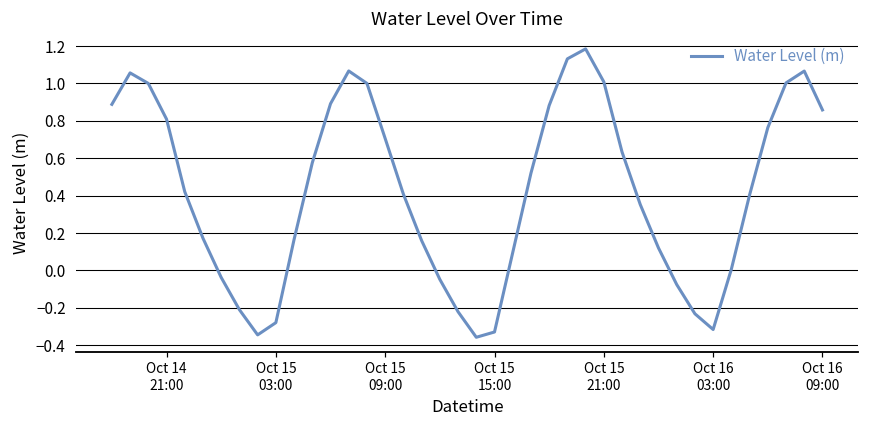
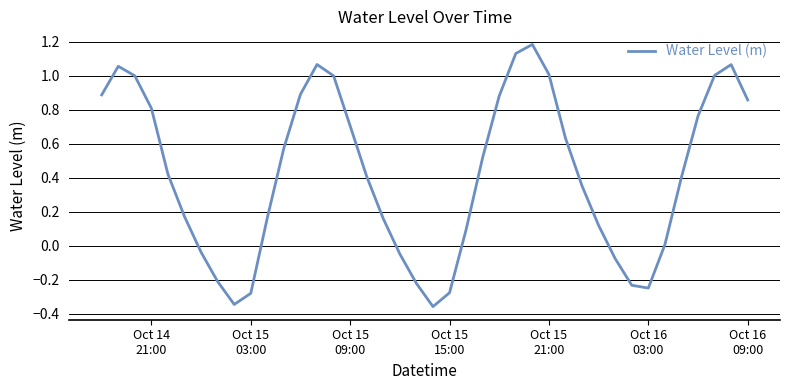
  {
    "Oct 14 21:00": 0.81,
    "Oct 15 03:00": -0.28,
    "Oct 15 09:00": 0.71,
-   "Oct 15 15:00": -0.33,
+   "Oct 15 15:00": -0.28,
    "Oct 15 21:00": 1.01,
-   "Oct 16 03:00": -0.32,
+   "Oct 16 03:00": -0.25,
    "Oct 16 09:00": 0.86
  }
